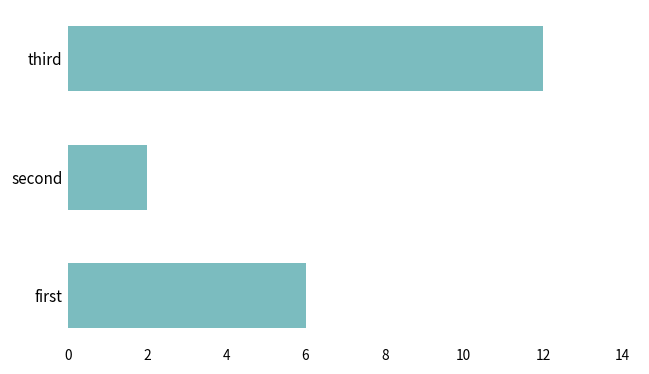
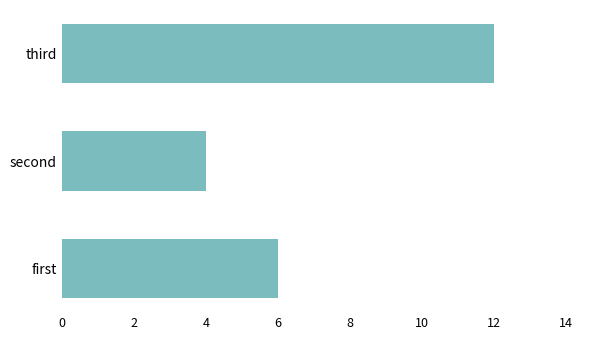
  {
    "third": 12,
-   "second": 2,
+   "second": 4,
    "first": 6
  }
